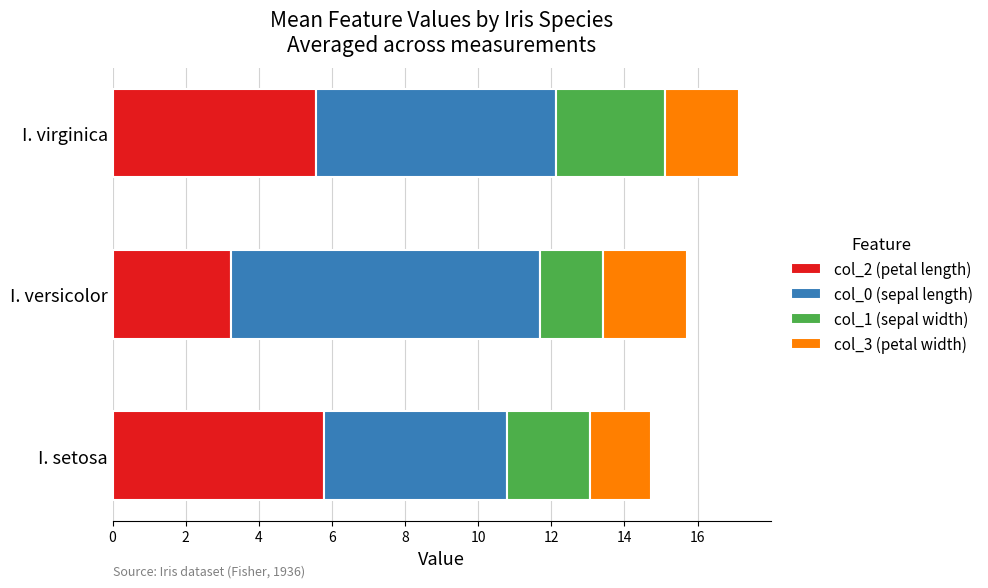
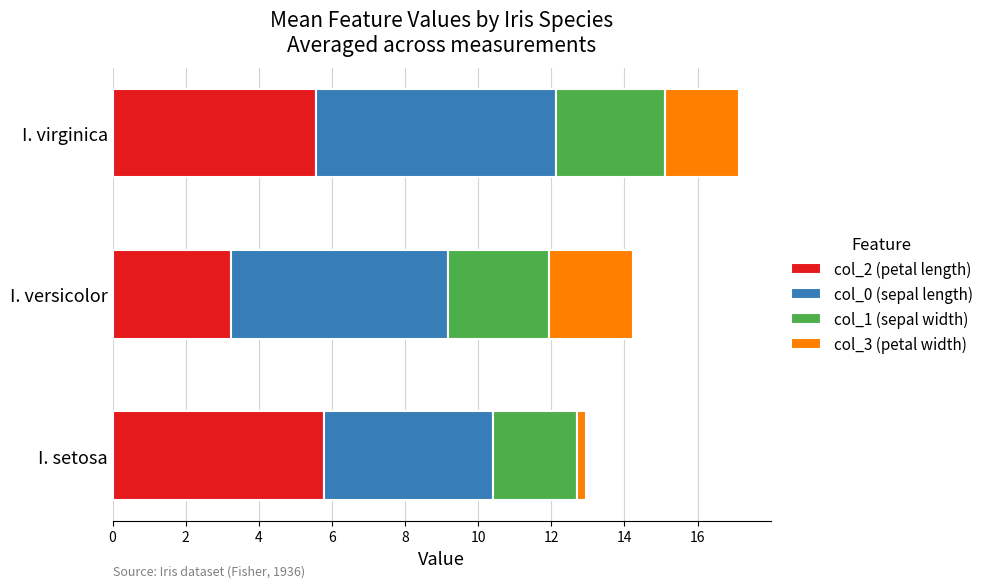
  {
    "col_2 (petal length)": {
      "I. virginica": 5.6,
      "I. versicolor": 3.2,
      "I. setosa": 5.8
    },
    "col_0 (sepal length)": {
      "I. virginica": 6.6,
-     "I. versicolor": 8.5,
-     "I. setosa": 5.0
+     "I. versicolor": 5.9,
+     "I. setosa": 4.6
    },
    "col_1 (sepal width)": {
      "I. virginica": 3.0,
-     "I. versicolor": 1.7,
+     "I. versicolor": 2.8,
      "I. setosa": 2.3
    },
    "col_3 (petal width)": {
      "I. virginica": 2.0,
      "I. versicolor": 2.3,
-     "I. setosa": 1.7
+     "I. setosa": 0.2
    }
  }
